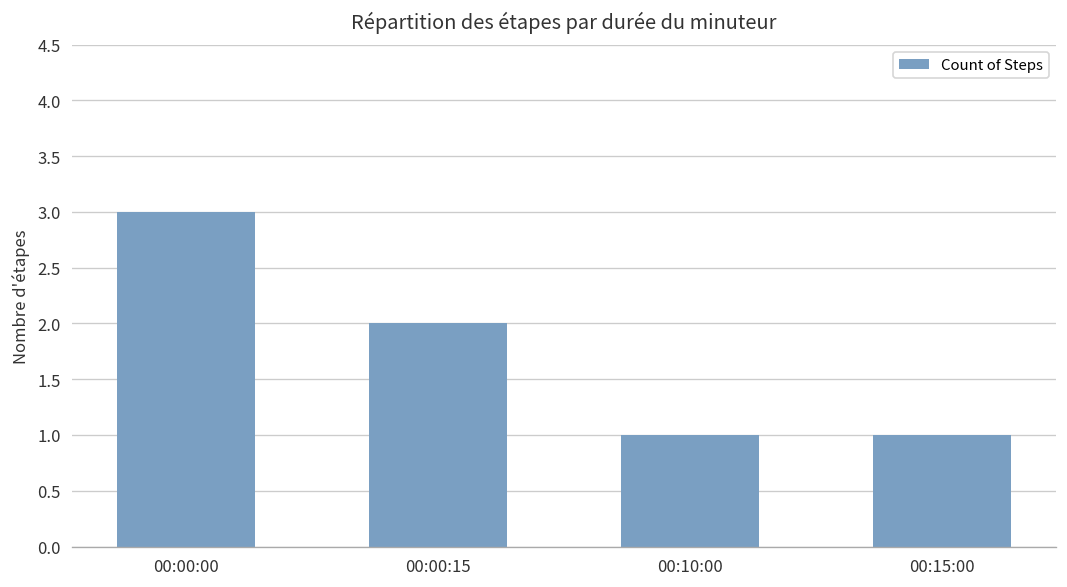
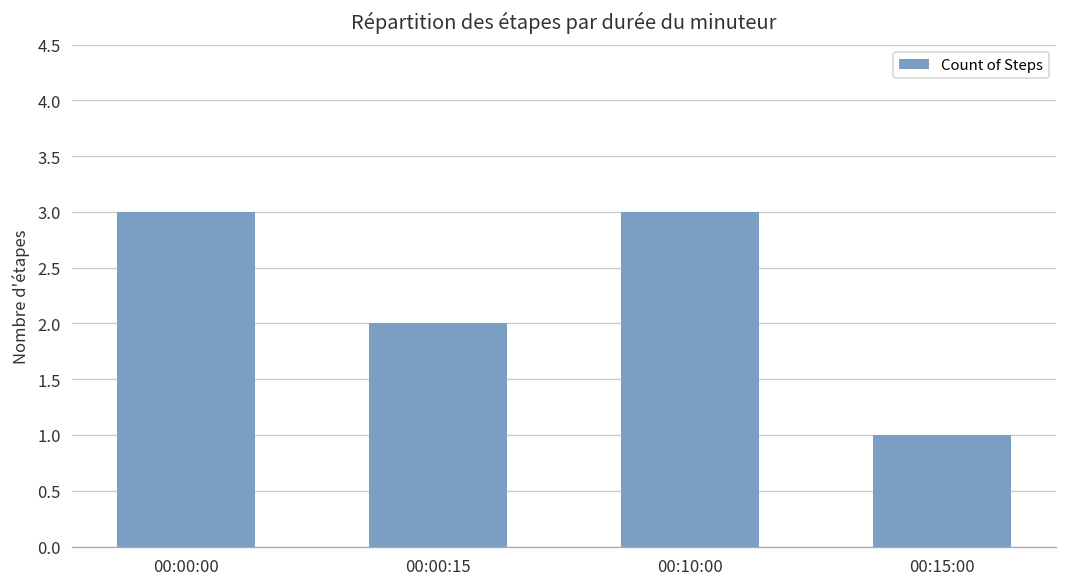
  {
    "00:00:00": 3,
    "00:00:15": 2,
-   "00:10:00": 1,
+   "00:10:00": 3,
    "00:15:00": 1
  }
